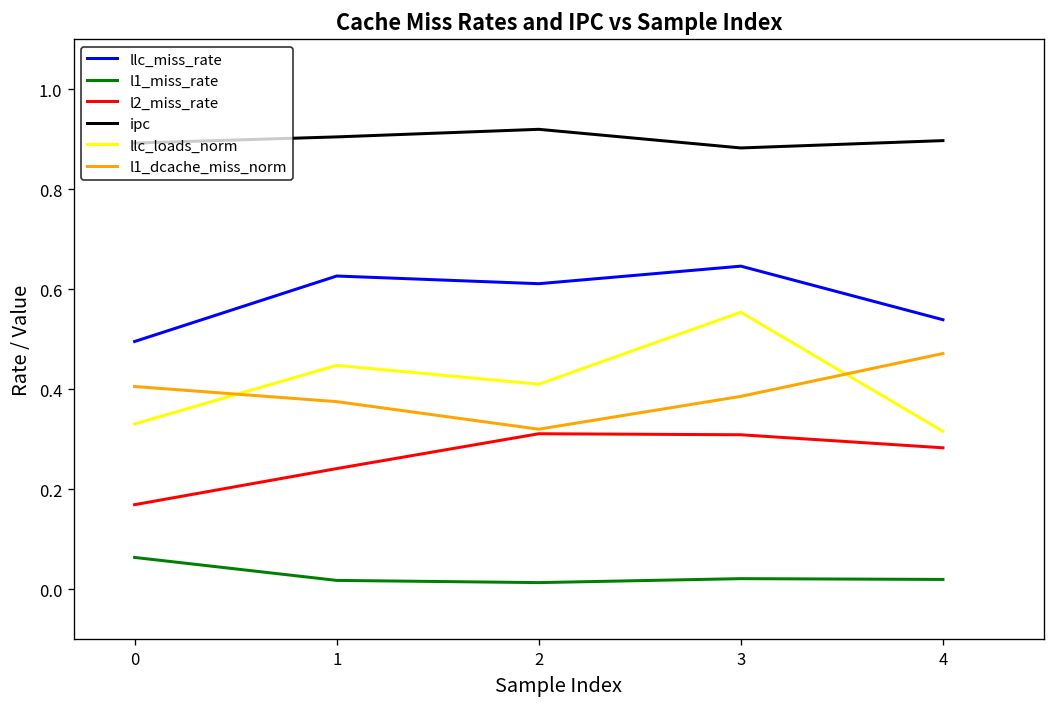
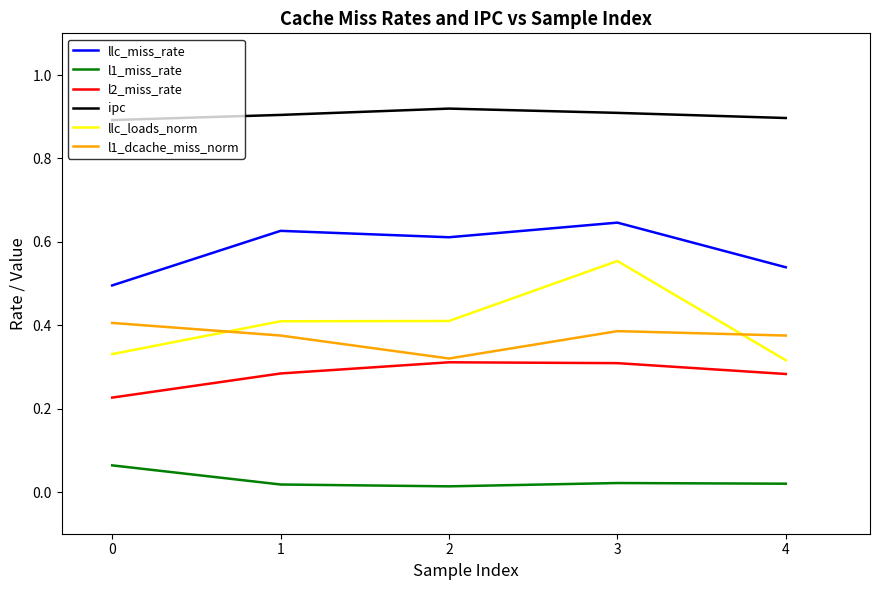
  {
    "llc_miss_rate": {
      "0": 0.50,
      "1": 0.63,
      "2": 0.61,
      "3": 0.65,
      "4": 0.54
    },
    "l1_miss_rate": {
      "0": 0.06,
      "1": 0.02,
      "2": 0.01,
      "3": 0.02,
      "4": 0.02
    },
    "l2_miss_rate": {
-     "0": 0.17,
-     "1": 0.24,
+     "0": 0.23,
+     "1": 0.28,
      "2": 0.31,
      "3": 0.31,
      "4": 0.28
    },
    "ipc": {
      "1": 0.90,
      "2": 0.92,
-     "3": 0.88,
+     "3": 0.91,
      "4": 0.90
    },
    "llc_loads_norm": {
      "0": 0.33,
-     "1": 0.45,
+     "1": 0.41,
      "2": 0.41,
      "3": 0.55,
      "4": 0.32
    },
    "l1_dcache_miss_norm": {
      "0": 0.41,
      "1": 0.38,
      "2": 0.32,
      "3": 0.39,
-     "4": 0.47
+     "4": 0.38
    }
  }
